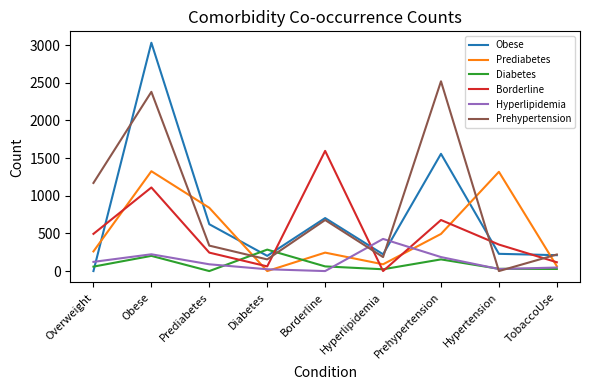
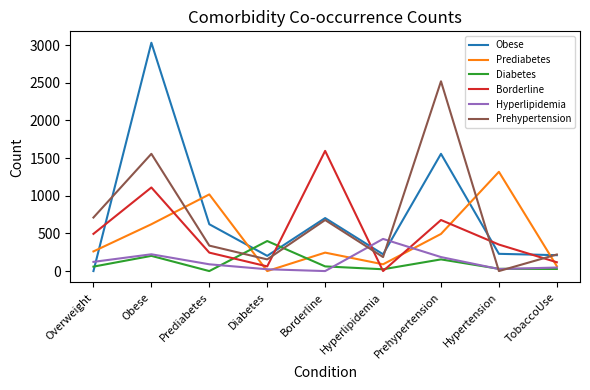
  {
    "Obese": {
      "Overweight": 0,
      "Obese": 3000,
      "Prediabetes": 600,
      "Diabetes": 200,
      "Hyperlipidemia": 200,
      "Prehypertension": 1600,
      "Hypertension": 200
    },
    "Prediabetes": {
      "Overweight": 300,
-     "Obese": 1300,
-     "Prediabetes": 800,
+     "Obese": 600,
+     "Prediabetes": 1000,
      "Borderline": 200,
      "Hyperlipidemia": 100,
      "Prehypertension": 500,
      "Hypertension": 1300
    },
    "Diabetes": {
      "Overweight": 100,
      "Prediabetes": 0,
-     "Diabetes": 300,
+     "Diabetes": 400,
      "Borderline": 100
    },
    "Borderline": {
      "Overweight": 500,
      "Obese": 1100,
      "Prediabetes": 200,
      "Diabetes": 100,
      "Borderline": 1600,
      "Prehypertension": 700,
      "Hypertension": 400,
      "TobaccoUse": 100
    },
    "Hyperlipidemia": {
      "Overweight": 100,
      "Prediabetes": 100,
      "Borderline": 0,
      "Hyperlipidemia": 400
    },
    "Prehypertension": {
-     "Overweight": 1200,
-     "Obese": 2400,
+     "Overweight": 700,
+     "Obese": 1600,
      "Prediabetes": 300,
      "Diabetes": 200,
      "Hyperlipidemia": 200,
      "Prehypertension": 2500
    }
  }
